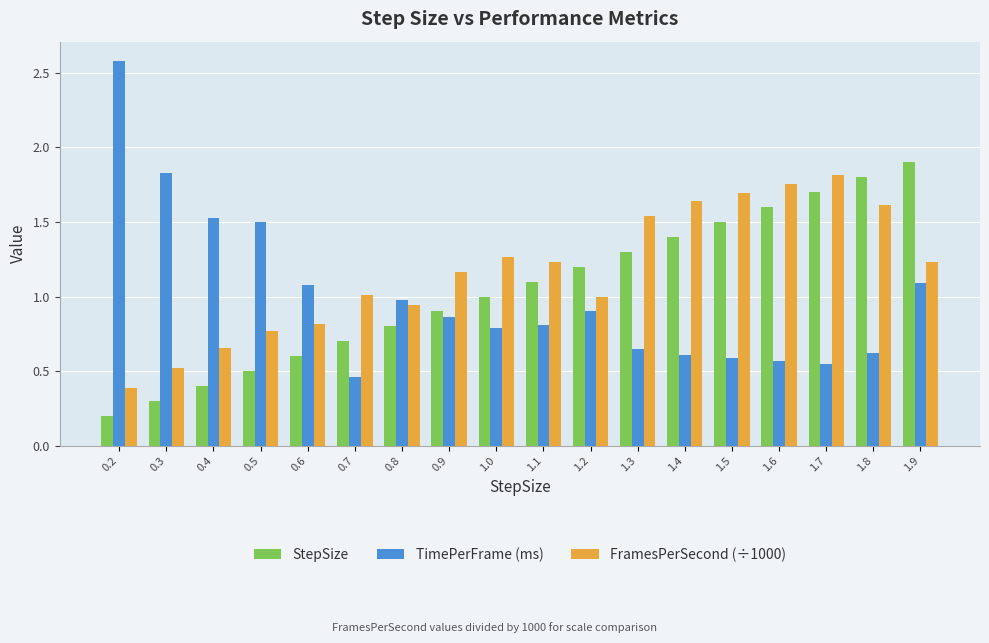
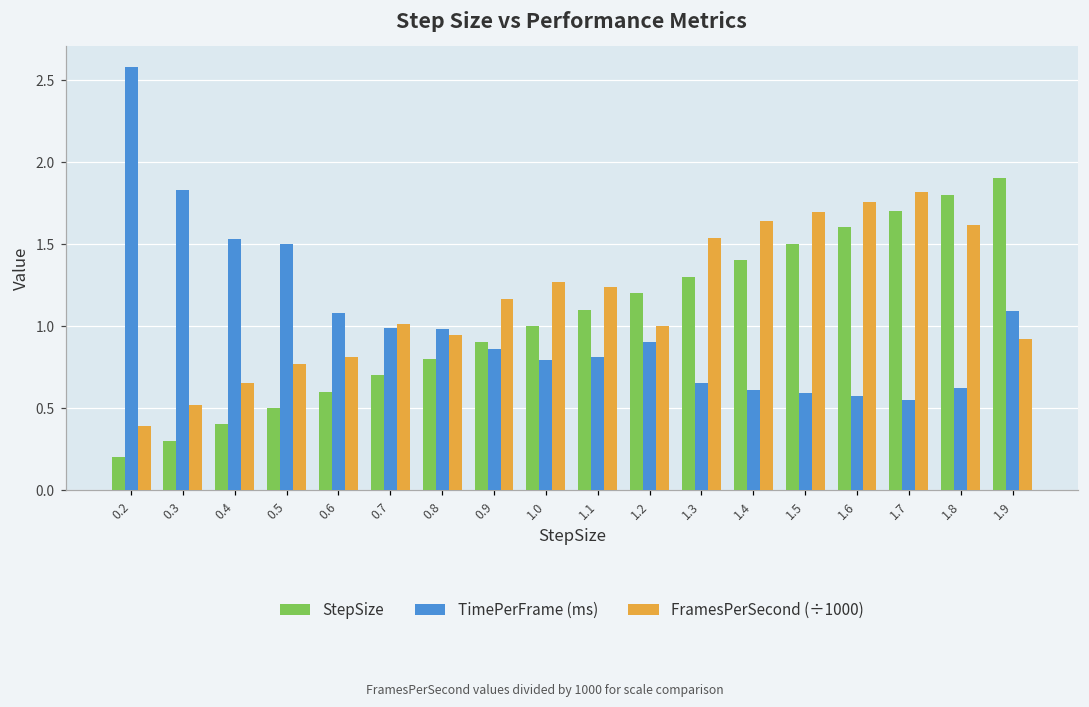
  {
    "StepSize": {
      "0.2": 0.20,
      "0.3": 0.30,
      "0.4": 0.40,
      "0.5": 0.50,
      "0.6": 0.60,
      "0.7": 0.70,
      "0.8": 0.80,
      "0.9": 0.90,
      "1.0": 1.00,
      "1.1": 1.10,
      "1.2": 1.20,
      "1.3": 1.30,
      "1.4": 1.40,
      "1.5": 1.50,
      "1.6": 1.60,
      "1.7": 1.70,
      "1.8": 1.80,
      "1.9": 1.90
    },
    "TimePerFrame (ms)": {
      "0.2": 2.58,
      "0.3": 1.83,
      "0.4": 1.53,
      "0.5": 1.50,
      "0.6": 1.08,
-     "0.7": 0.46,
+     "0.7": 0.99,
      "0.8": 0.98,
      "0.9": 0.86,
      "1.0": 0.79,
      "1.1": 0.81,
      "1.2": 0.90,
      "1.3": 0.65,
      "1.4": 0.61,
      "1.5": 0.59,
      "1.6": 0.57,
      "1.7": 0.55,
      "1.8": 0.62,
      "1.9": 1.09
    },
    "FramesPerSecond (÷1000)": {
      "0.2": 0.39,
      "0.3": 0.52,
      "0.4": 0.65,
      "0.5": 0.77,
      "0.6": 0.81,
      "0.7": 1.01,
      "0.8": 0.94,
      "0.9": 1.16,
      "1.0": 1.27,
      "1.1": 1.23,
      "1.2": 1.00,
      "1.3": 1.54,
      "1.4": 1.64,
      "1.5": 1.69,
      "1.6": 1.75,
      "1.7": 1.82,
      "1.8": 1.61,
-     "1.9": 1.23
+     "1.9": 0.92
    }
  }
